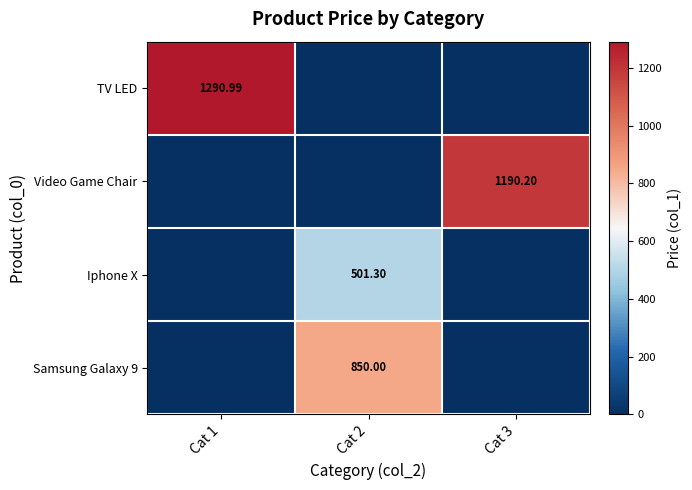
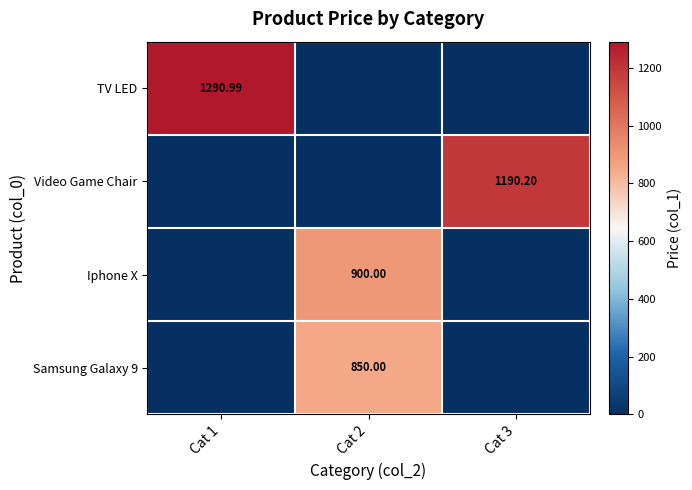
  {
    "TV LED": {
      "Cat 1": 1290.99
    },
    "Video Game Chair": {
      "Cat 3": 1190.20
    },
    "Iphone X": {
-     "Cat 2": 501.30
+     "Cat 2": 900.00
    },
    "Samsung Galaxy 9": {
      "Cat 2": 850.00
    }
  }
